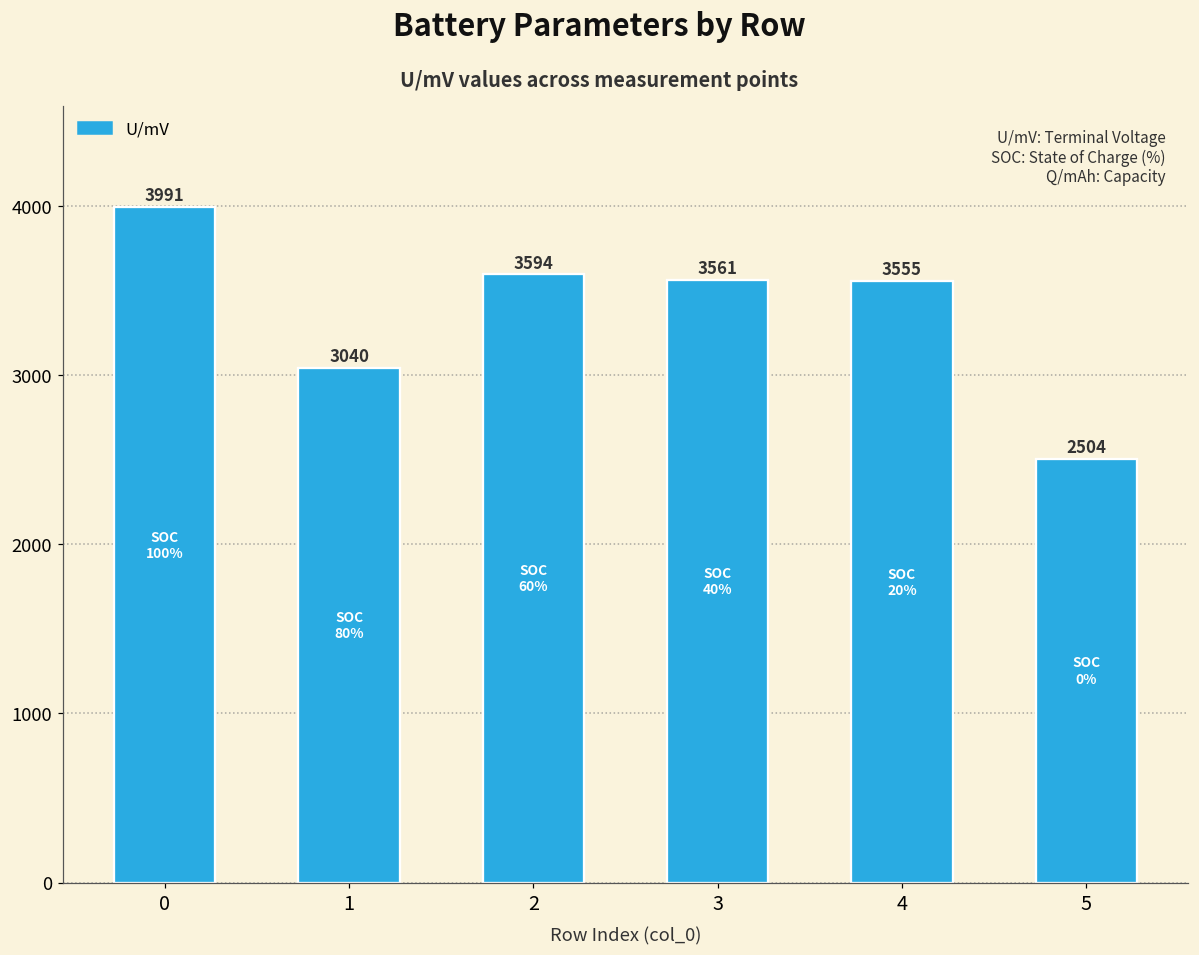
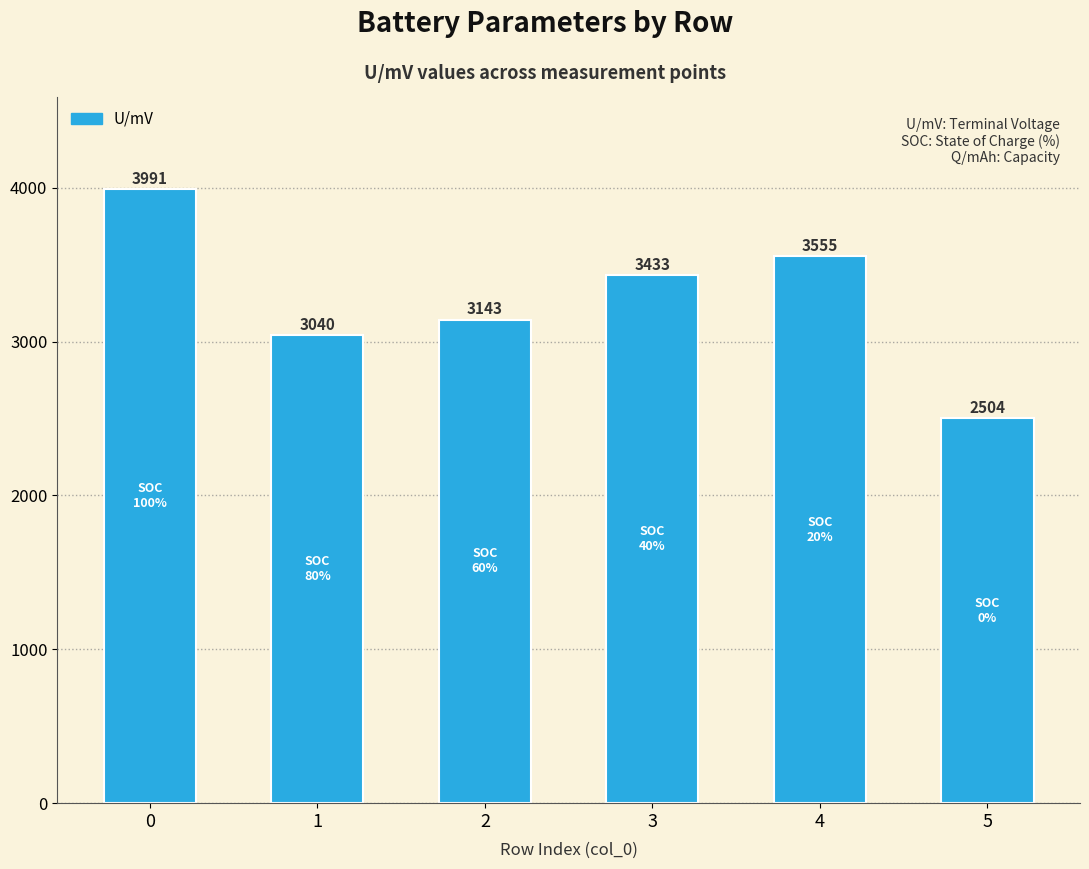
  {
    "0": 3991,
    "1": 3040,
-   "2": 3594,
-   "3": 3561,
+   "2": 3143,
+   "3": 3433,
    "4": 3555,
    "5": 2504
  }
